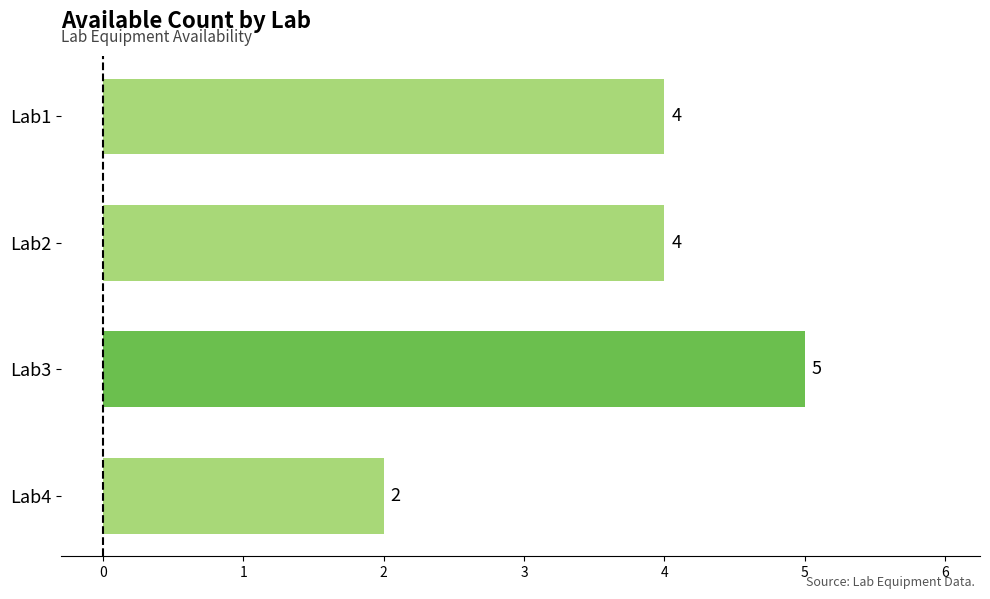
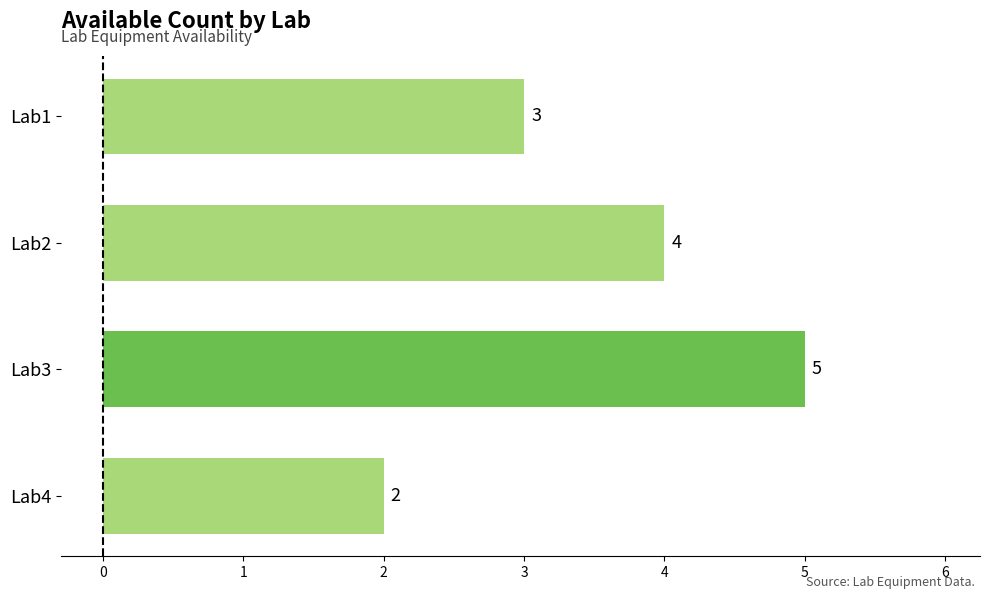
  {
-   "Lab1": 4,
+   "Lab1": 3,
    "Lab2": 4,
    "Lab3": 5,
    "Lab4": 2
  }
